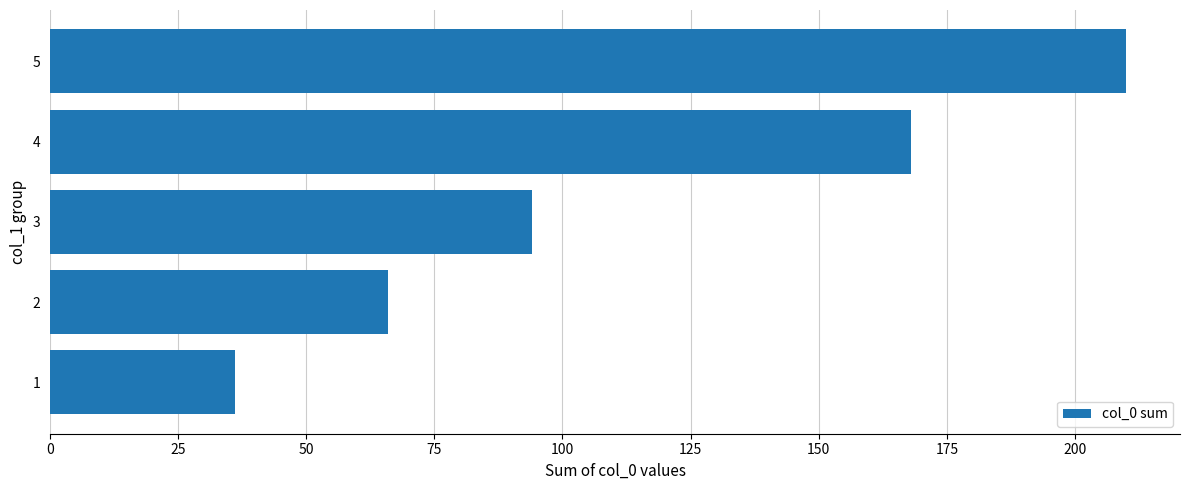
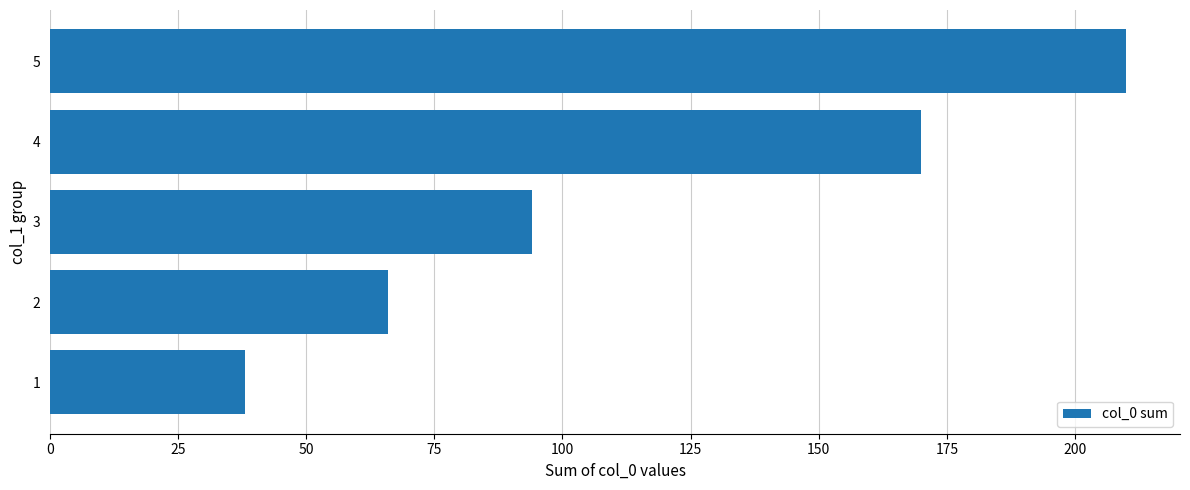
  {
    "5": 210,
-   "4": 168,
+   "4": 170,
    "3": 94,
    "2": 66,
-   "1": 36
+   "1": 38
  }
